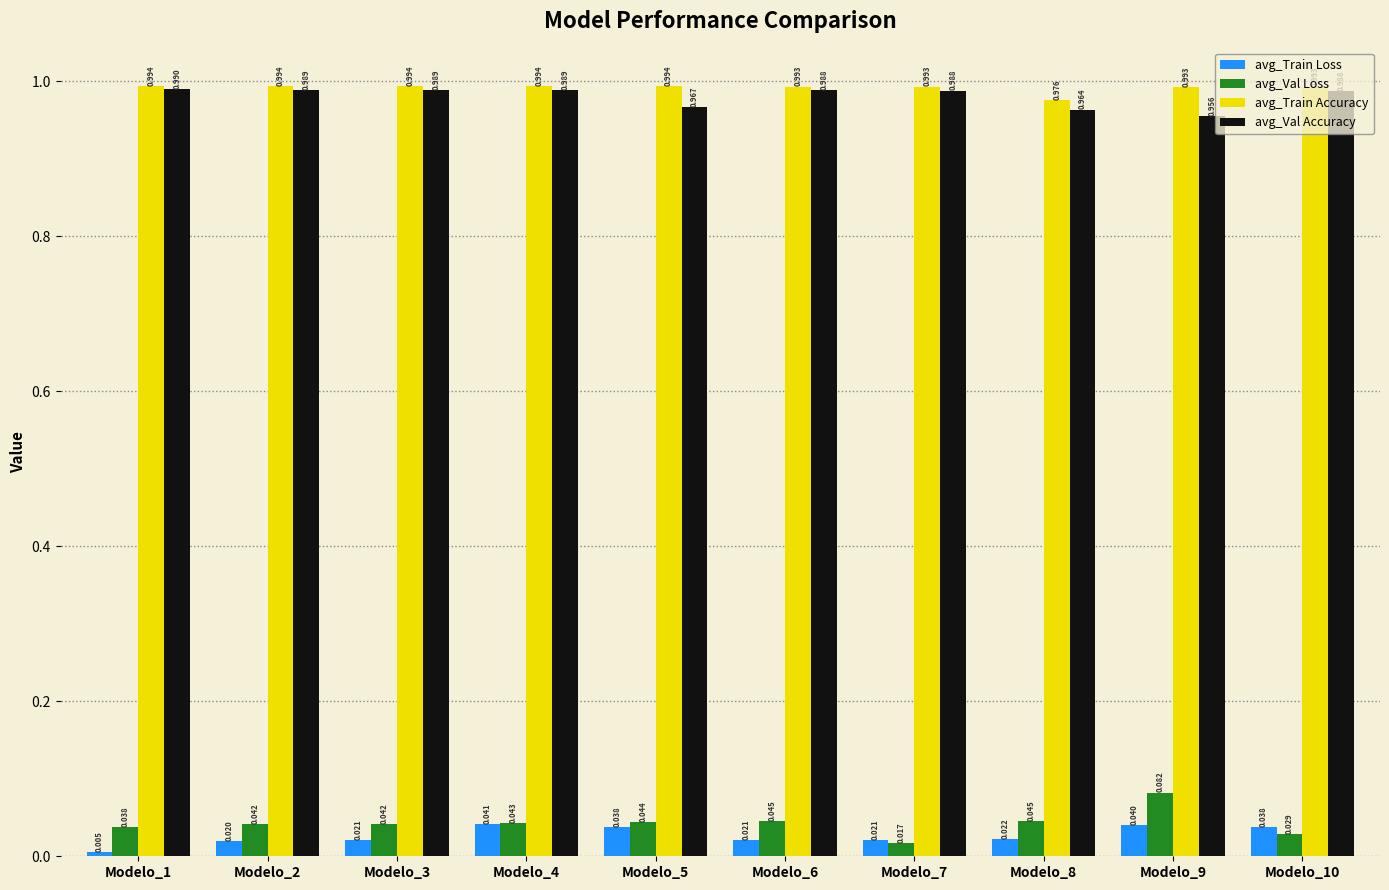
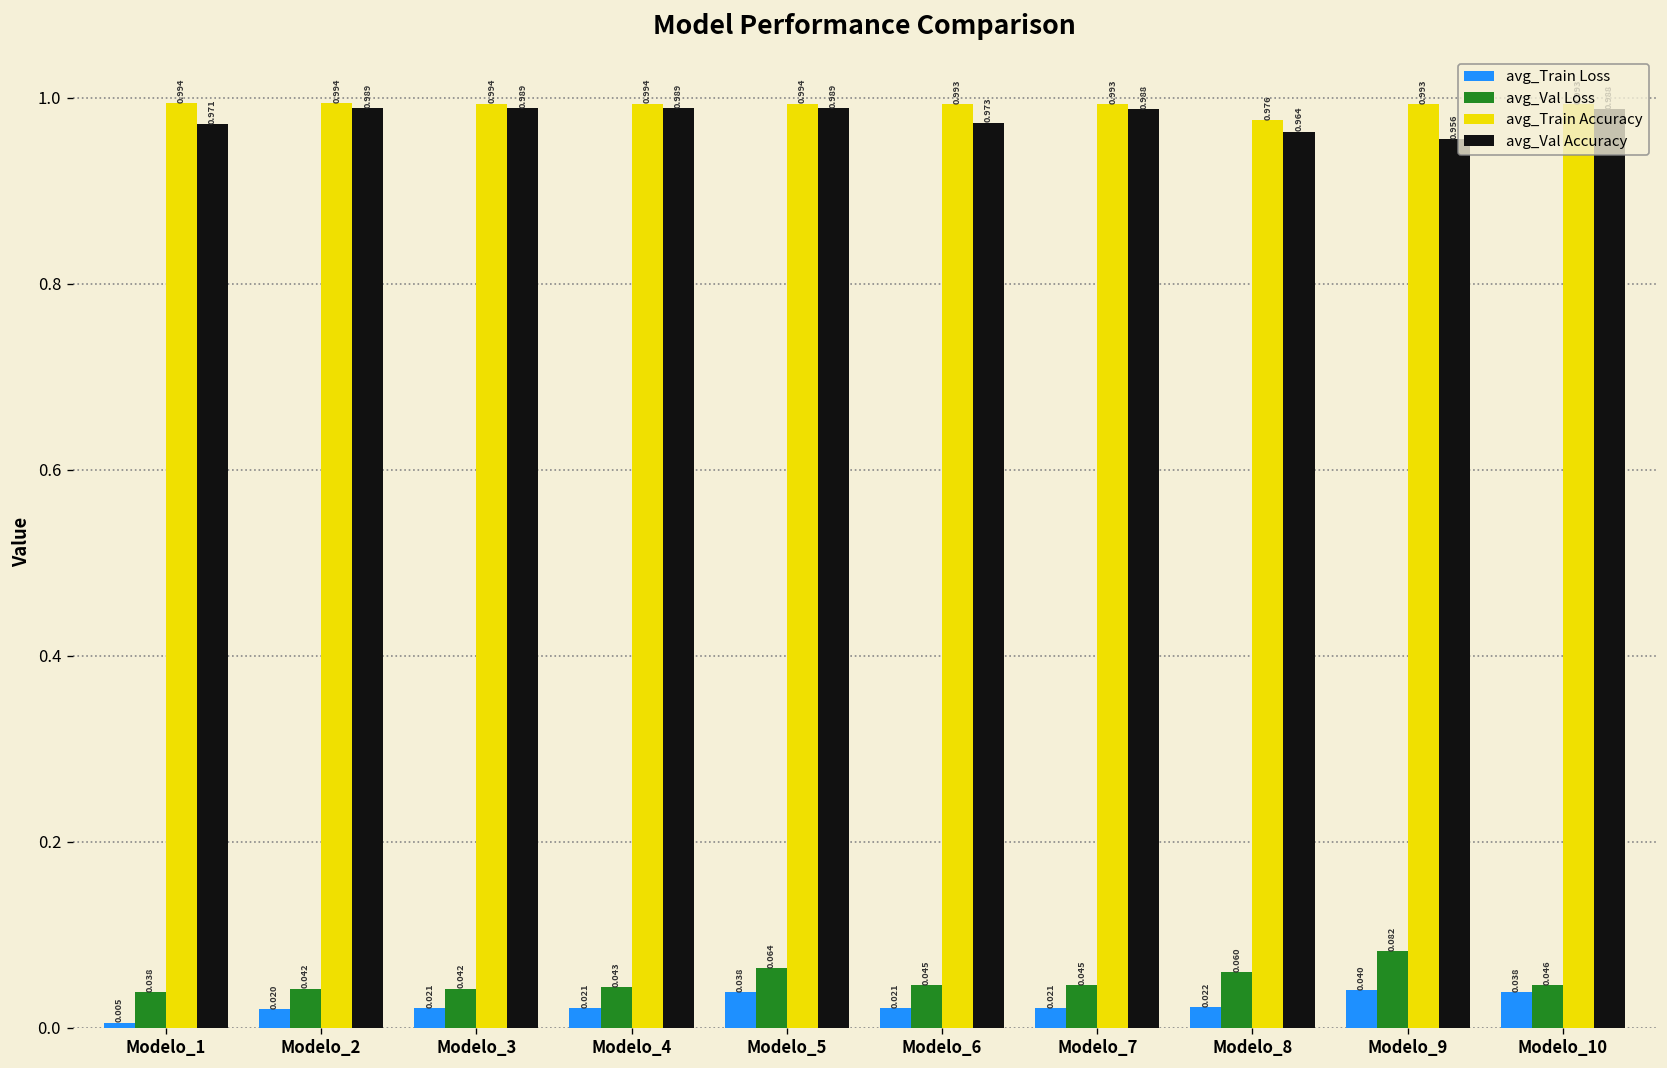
  {
    "avg_Train Loss": {
      "Modelo_1": 0.005,
      "Modelo_2": 0.020,
      "Modelo_3": 0.021,
-     "Modelo_4": 0.041,
+     "Modelo_4": 0.021,
      "Modelo_5": 0.038,
      "Modelo_6": 0.021,
      "Modelo_7": 0.021,
      "Modelo_8": 0.022,
      "Modelo_9": 0.040,
      "Modelo_10": 0.038
    },
    "avg_Val Loss": {
      "Modelo_1": 0.038,
      "Modelo_2": 0.042,
      "Modelo_3": 0.042,
      "Modelo_4": 0.043,
-     "Modelo_5": 0.044,
+     "Modelo_5": 0.064,
      "Modelo_6": 0.045,
-     "Modelo_7": 0.017,
-     "Modelo_8": 0.045,
+     "Modelo_7": 0.045,
+     "Modelo_8": 0.060,
      "Modelo_9": 0.082,
-     "Modelo_10": 0.029
+     "Modelo_10": 0.046
    },
    "avg_Train Accuracy": {
      "Modelo_1": 0.994,
      "Modelo_2": 0.994,
      "Modelo_3": 0.994,
      "Modelo_4": 0.994,
      "Modelo_5": 0.994,
      "Modelo_6": 0.993,
      "Modelo_7": 0.993,
      "Modelo_8": 0.976,
      "Modelo_9": 0.993
    },
    "avg_Val Accuracy": {
-     "Modelo_1": 0.990,
+     "Modelo_1": 0.971,
      "Modelo_2": 0.989,
      "Modelo_3": 0.989,
      "Modelo_4": 0.989,
-     "Modelo_5": 0.967,
-     "Modelo_6": 0.988,
+     "Modelo_5": 0.989,
+     "Modelo_6": 0.973,
      "Modelo_7": 0.988,
      "Modelo_8": 0.964
    }
  }
